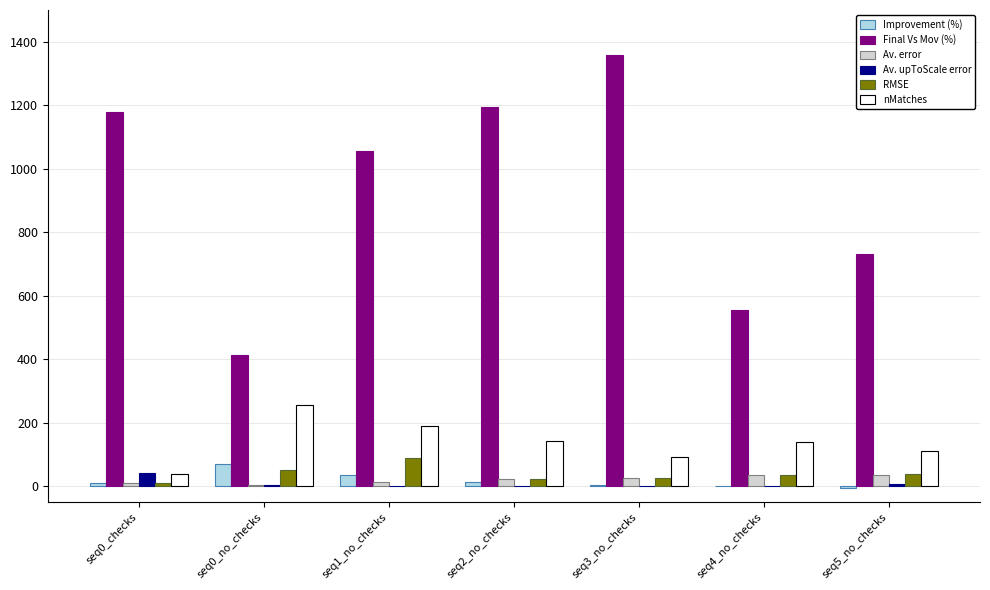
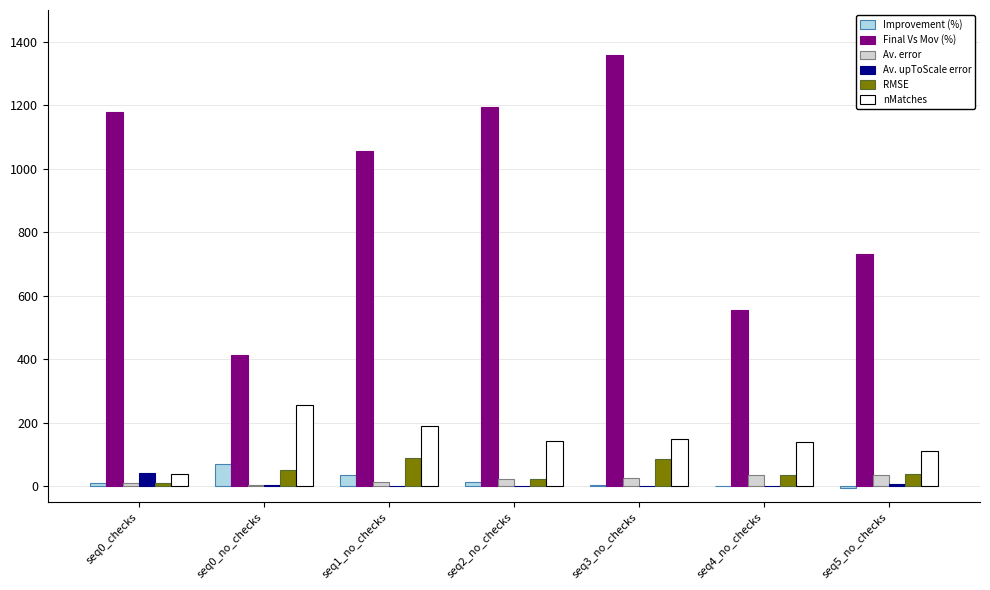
  {
    "Final Vs Mov (%)": {
      "seq0_checks": 1180,
      "seq0_no_checks": 410,
      "seq1_no_checks": 1060,
      "seq2_no_checks": 1200,
      "seq3_no_checks": 1360,
      "seq4_no_checks": 560,
      "seq5_no_checks": 730
    },
    "Av. upToScale error": {
      "seq0_checks": 40,
      "seq3_no_checks": 0
    },
    "RMSE": {
      "seq0_checks": 10,
      "seq0_no_checks": 50,
      "seq1_no_checks": 90,
      "seq2_no_checks": 20,
-     "seq3_no_checks": 30,
+     "seq3_no_checks": 80,
      "seq4_no_checks": 40,
      "seq5_no_checks": 40
    },
    "nMatches": {
      "seq0_checks": 40,
      "seq0_no_checks": 260,
      "seq1_no_checks": 190,
      "seq2_no_checks": 140,
-     "seq3_no_checks": 90,
+     "seq3_no_checks": 150,
      "seq4_no_checks": 140,
      "seq5_no_checks": 110
    }
  }
